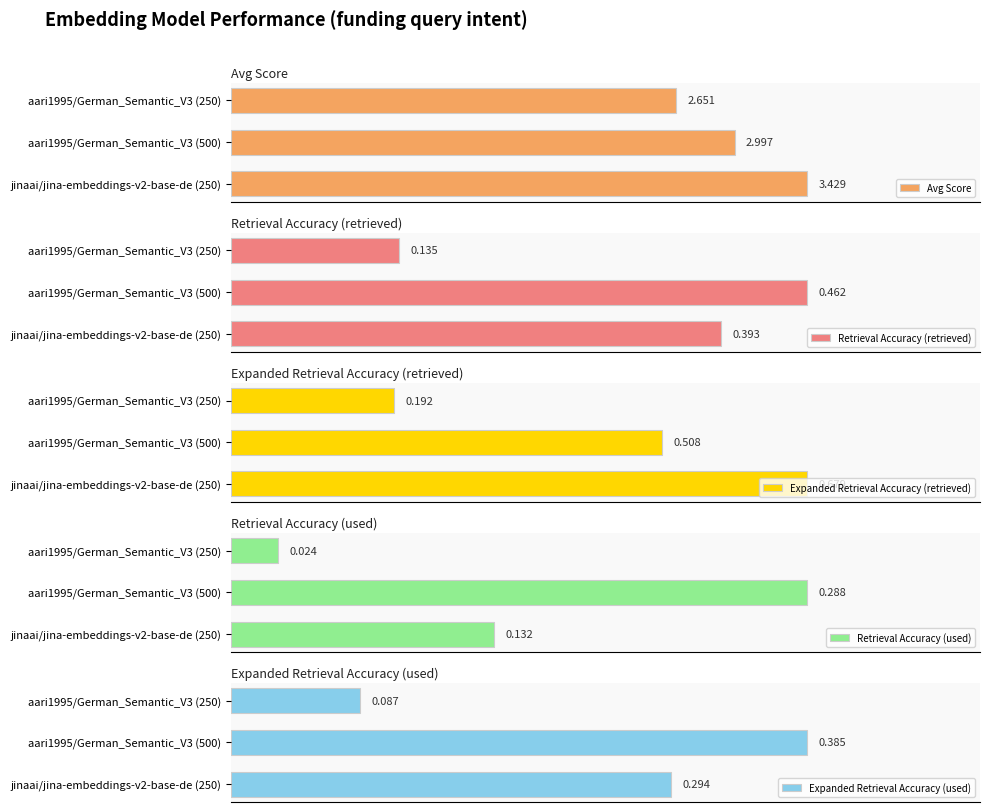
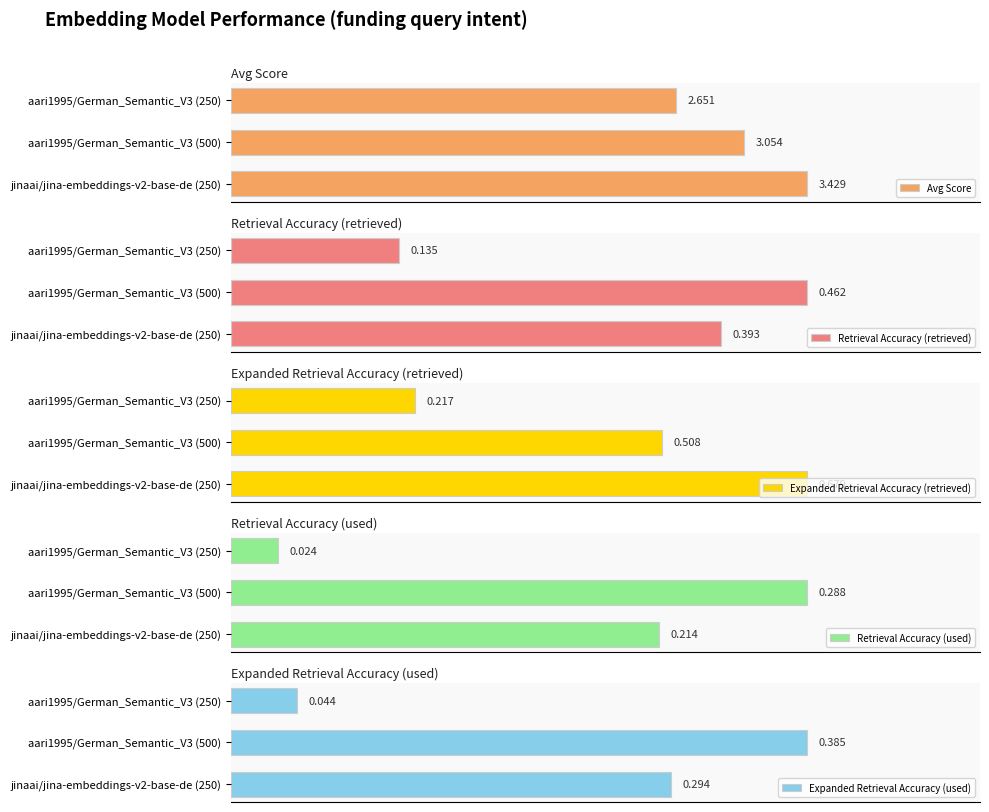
  {
    "Avg Score": {
      "aari1995/German_Semantic_V3 (250)": 2.651,
-     "aari1995/German_Semantic_V3 (500)": 2.997,
+     "aari1995/German_Semantic_V3 (500)": 3.054,
      "jinaai/jina-embeddings-v2-base-de (250)": 3.429
    },
    "Retrieval Accuracy (retrieved)": {
      "aari1995/German_Semantic_V3 (250)": 0.135,
      "aari1995/German_Semantic_V3 (500)": 0.462,
      "jinaai/jina-embeddings-v2-base-de (250)": 0.393
    },
    "Expanded Retrieval Accuracy (retrieved)": {
-     "aari1995/German_Semantic_V3 (250)": 0.192,
+     "aari1995/German_Semantic_V3 (250)": 0.217,
      "aari1995/German_Semantic_V3 (500)": 0.508
    },
    "Retrieval Accuracy (used)": {
      "aari1995/German_Semantic_V3 (250)": 0.024,
      "aari1995/German_Semantic_V3 (500)": 0.288,
-     "jinaai/jina-embeddings-v2-base-de (250)": 0.132
+     "jinaai/jina-embeddings-v2-base-de (250)": 0.214
    },
    "Expanded Retrieval Accuracy (used)": {
-     "aari1995/German_Semantic_V3 (250)": 0.087,
+     "aari1995/German_Semantic_V3 (250)": 0.044,
      "aari1995/German_Semantic_V3 (500)": 0.385,
      "jinaai/jina-embeddings-v2-base-de (250)": 0.294
    }
  }
